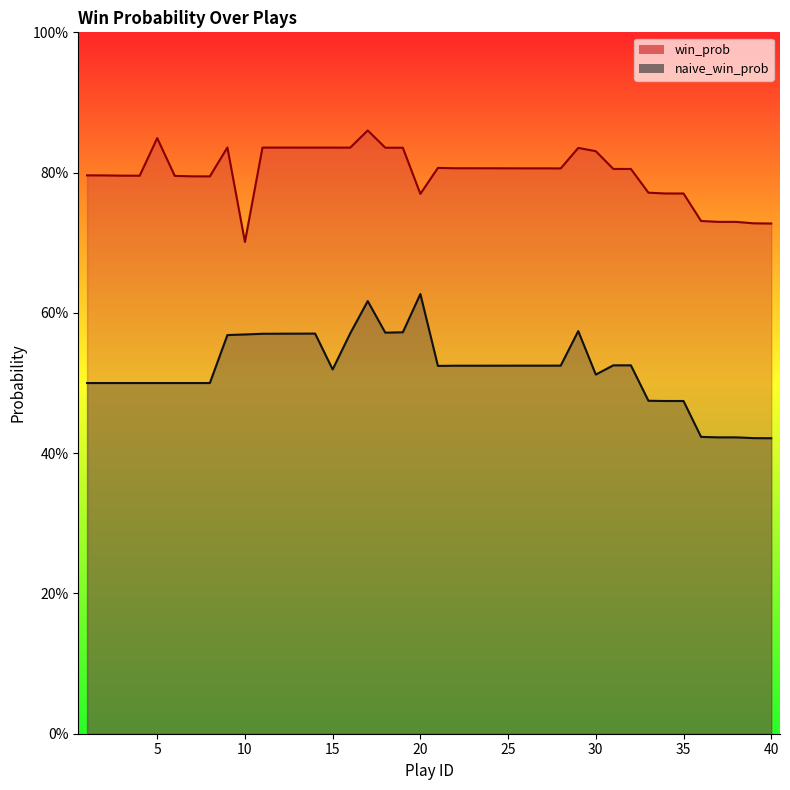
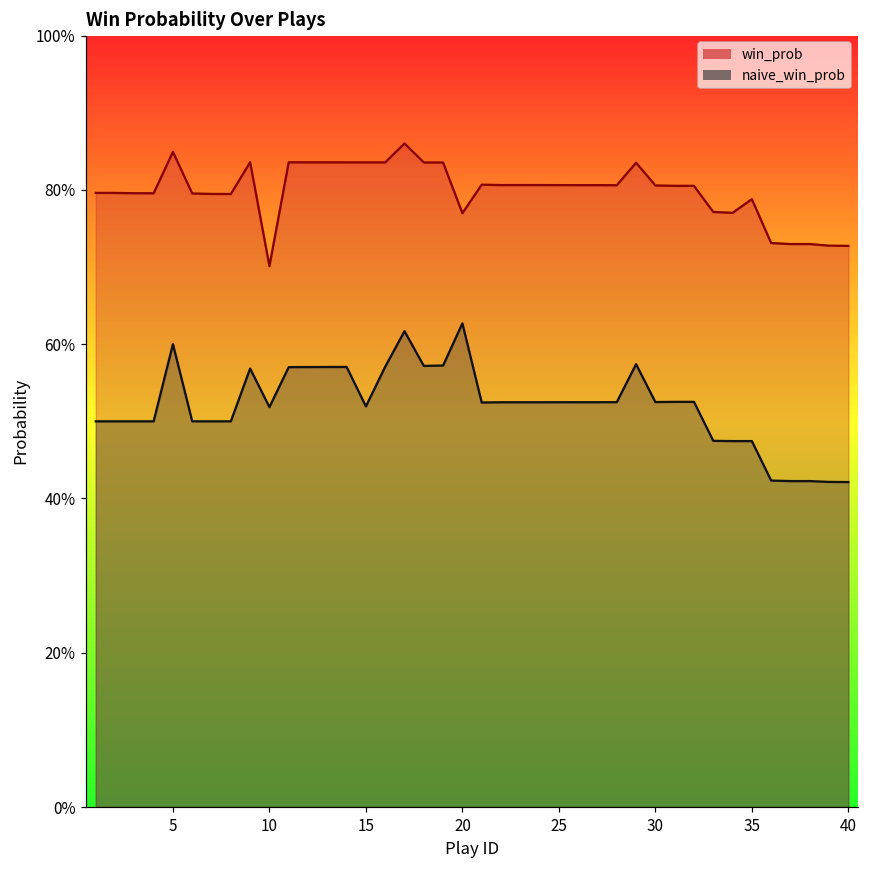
  {
    "win_prob": {
      "5": "85%",
      "10": "70%",
      "15": "84%",
      "20": "77%",
      "25": "81%",
-     "30": "83%",
-     "35": "77%",
+     "30": "81%",
+     "35": "79%",
      "40": "73%"
    },
    "naive_win_prob": {
-     "5": "50%",
-     "10": "57%",
+     "5": "60%",
+     "10": "52%",
      "15": "52%",
      "20": "63%",
      "25": "52%",
-     "30": "51%",
+     "30": "52%",
      "35": "47%",
      "40": "42%"
    }
  }
